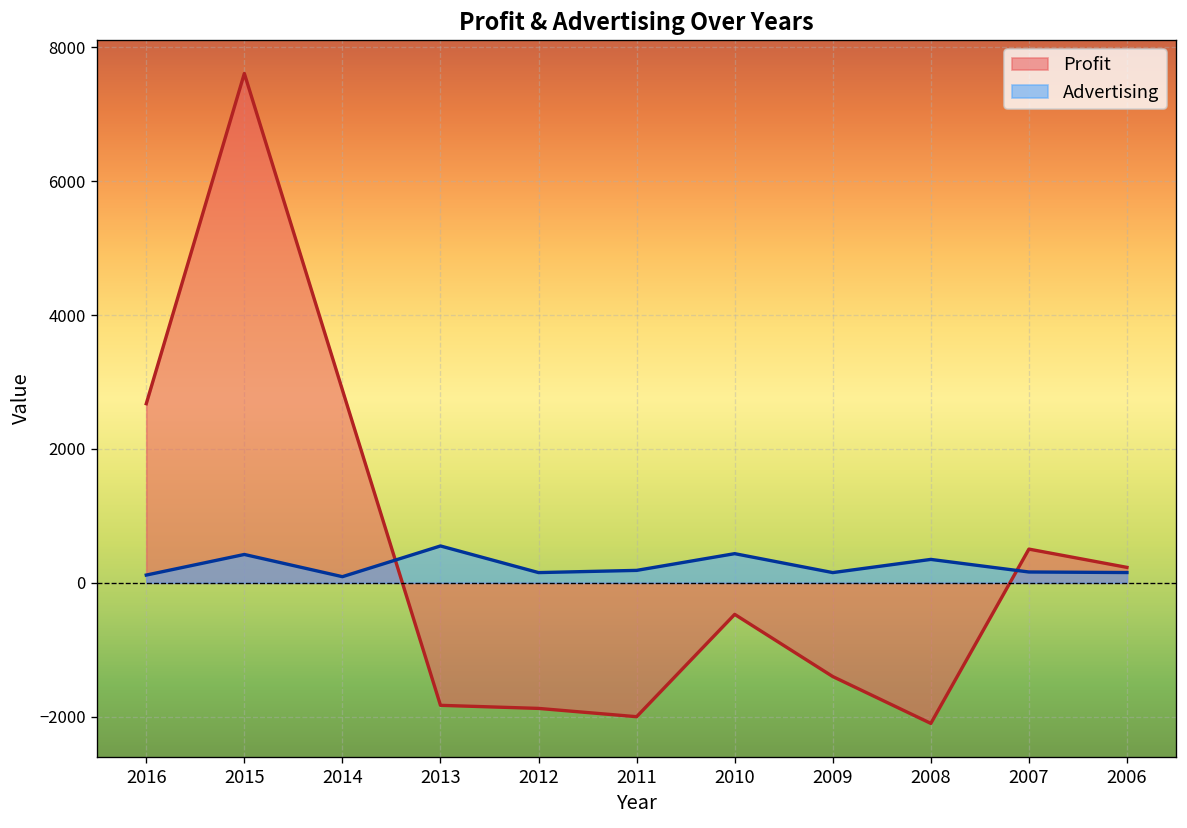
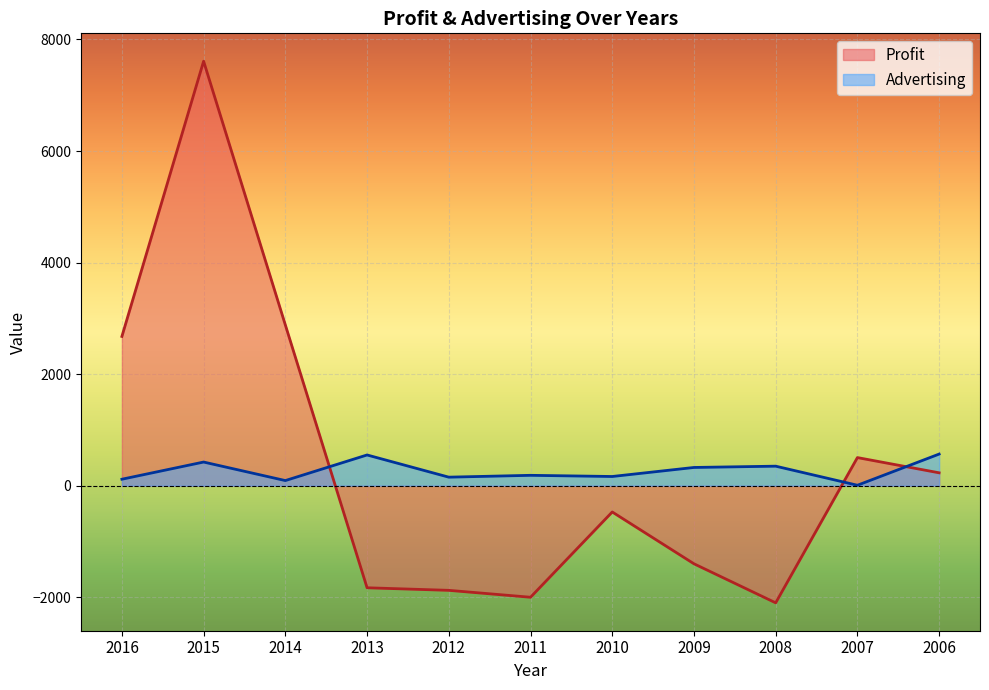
  {
    "Advertising": {
      "2016": 100,
      "2015": 400,
      "2014": 100,
      "2013": 600,
      "2012": 200,
      "2011": 200,
-     "2010": 400,
-     "2009": 200,
+     "2010": 200,
+     "2009": 300,
      "2008": 400,
-     "2007": 200,
-     "2006": 200
+     "2007": 0,
+     "2006": 600
    }
  }
